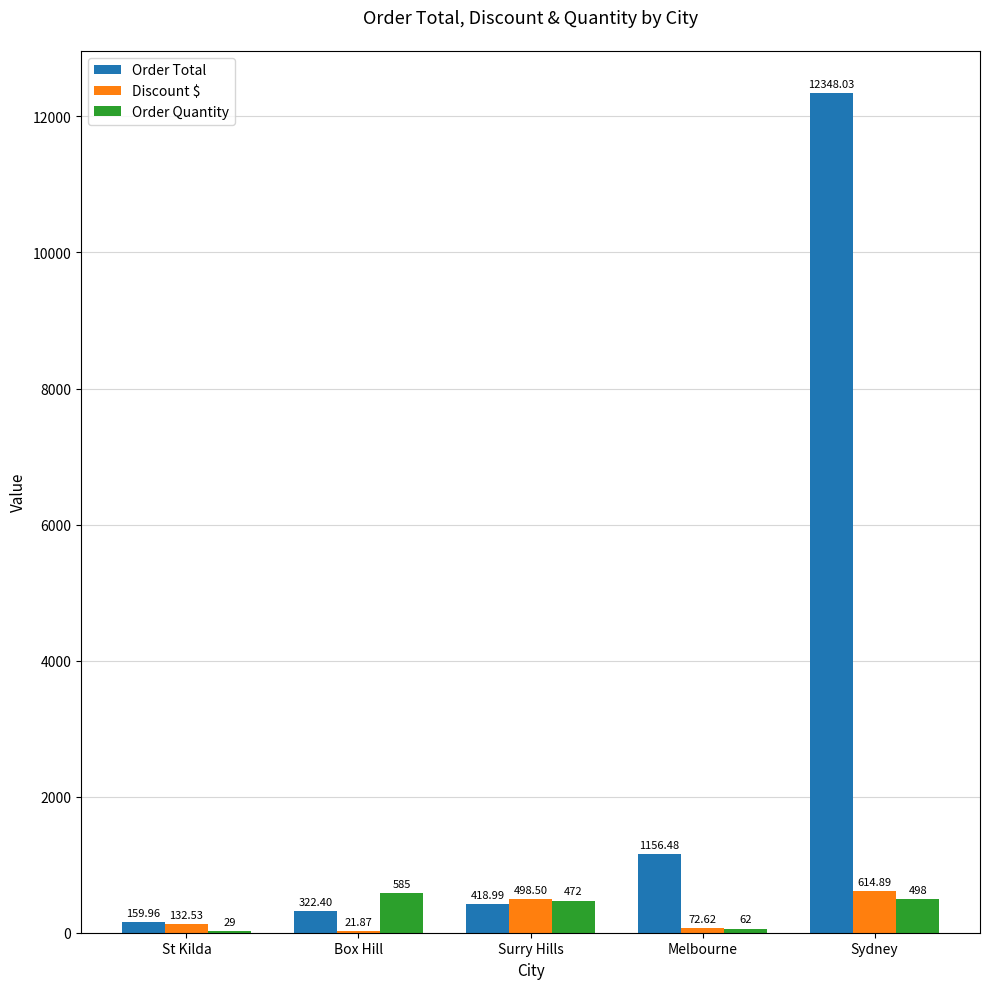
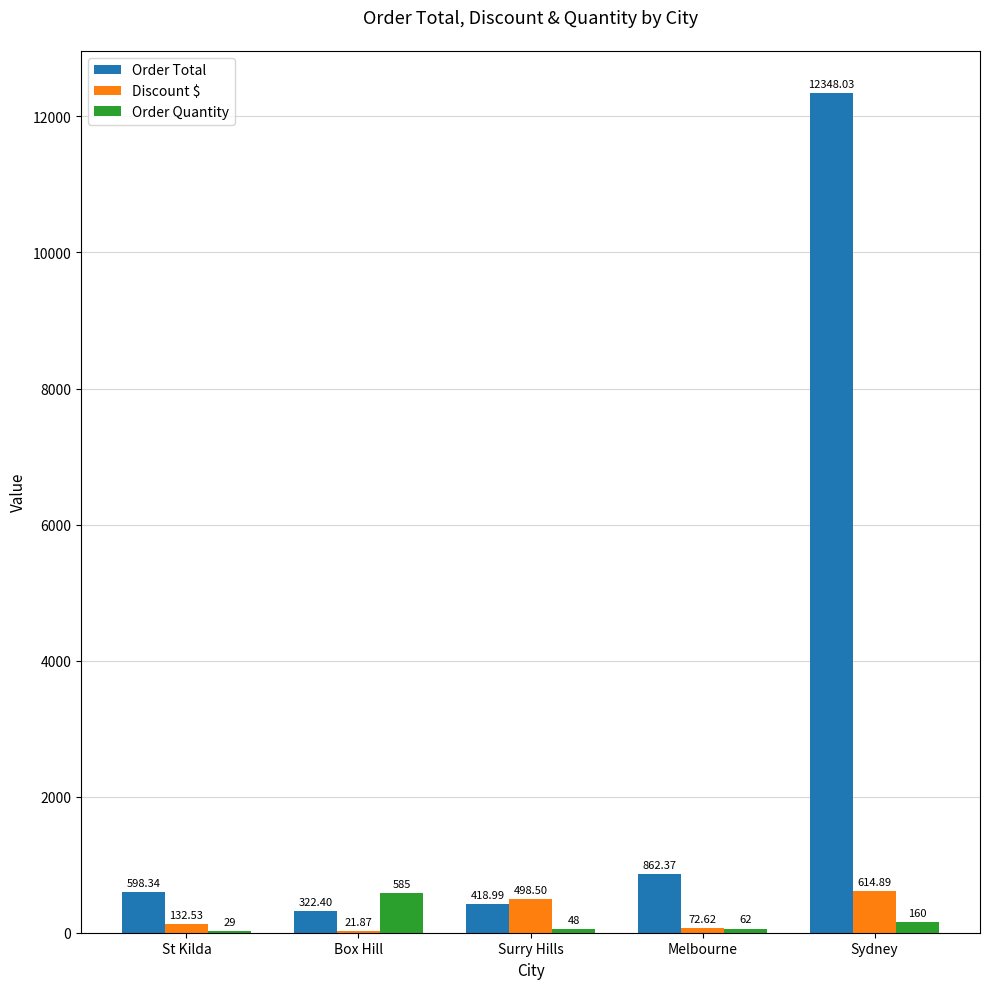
  {
    "Order Total": {
-     "St Kilda": 159.96,
+     "St Kilda": 598.34,
      "Box Hill": 322.40,
      "Surry Hills": 418.99,
-     "Melbourne": 1156.48,
+     "Melbourne": 862.37,
      "Sydney": 12348.03
    },
    "Discount $": {
      "St Kilda": 132.53,
      "Box Hill": 21.87,
      "Surry Hills": 498.50,
      "Melbourne": 72.62,
      "Sydney": 614.89
    },
    "Order Quantity": {
      "St Kilda": 29,
      "Box Hill": 585,
-     "Surry Hills": 472,
+     "Surry Hills": 48,
      "Melbourne": 62,
-     "Sydney": 498
+     "Sydney": 160
    }
  }
